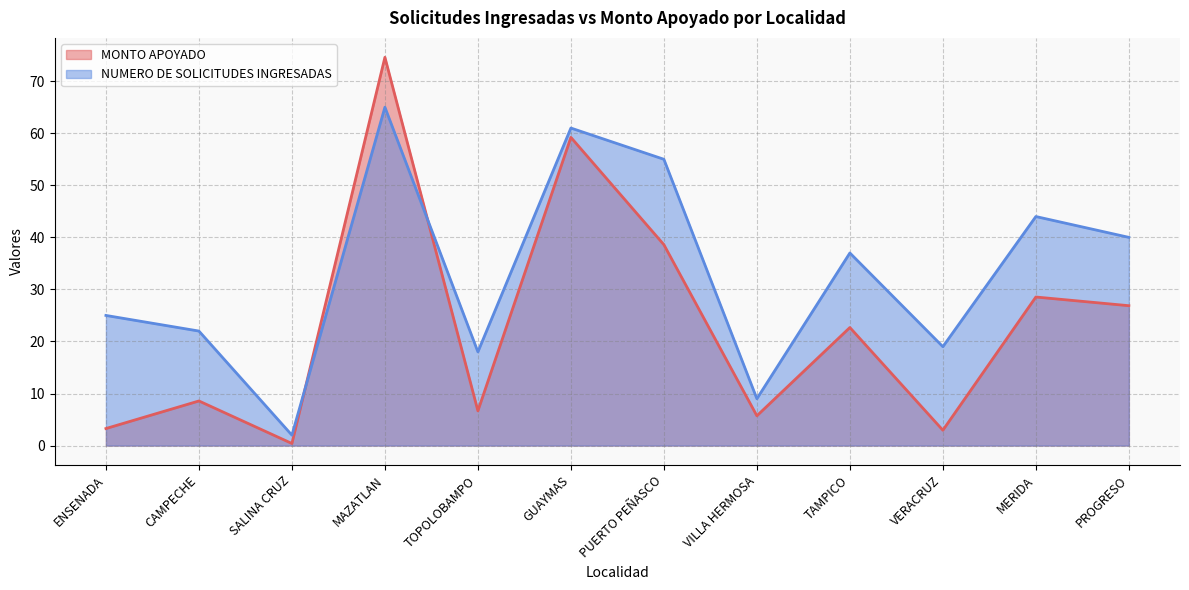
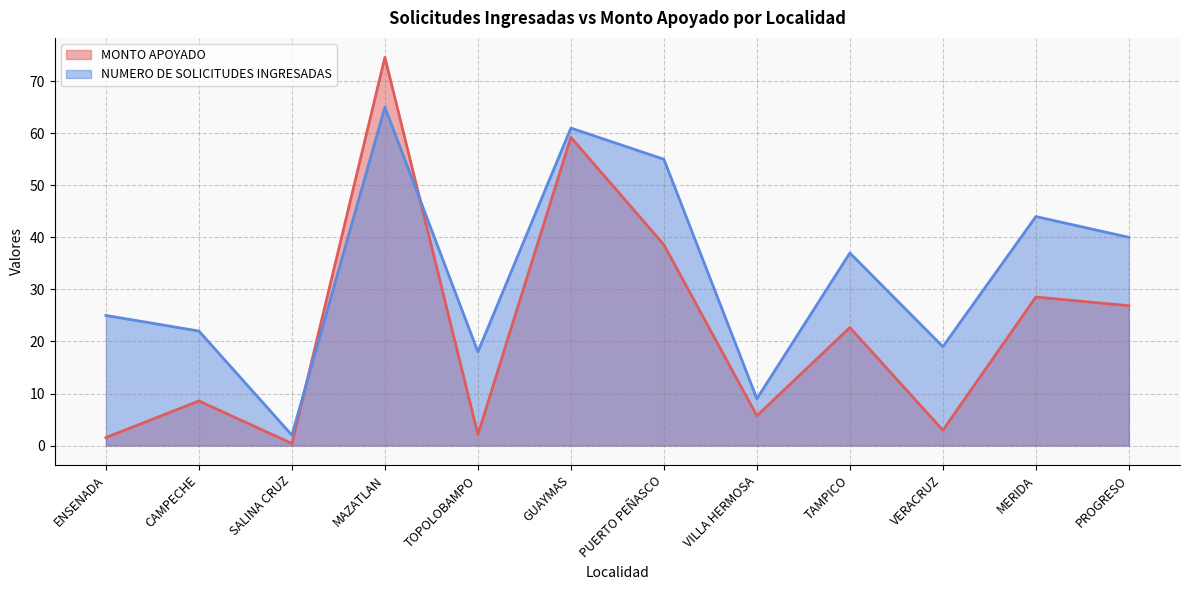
  {
    "MONTO APOYADO": {
-     "ENSENADA": 3,
+     "ENSENADA": 2,
      "CAMPECHE": 9,
      "SALINA CRUZ": 0,
      "MAZATLAN": 75,
-     "TOPOLOBAMPO": 7,
+     "TOPOLOBAMPO": 2,
      "GUAYMAS": 59,
      "PUERTO PEÑASCO": 39,
      "VILLA HERMOSA": 6,
      "TAMPICO": 23,
      "VERACRUZ": 3,
      "MERIDA": 29,
      "PROGRESO": 27
    },
    "NUMERO DE SOLICITUDES INGRESADAS": {
      "ENSENADA": 25,
      "CAMPECHE": 22,
      "SALINA CRUZ": 2,
      "MAZATLAN": 65,
      "TOPOLOBAMPO": 18,
      "GUAYMAS": 61,
      "PUERTO PEÑASCO": 55,
      "VILLA HERMOSA": 9,
      "TAMPICO": 37,
      "VERACRUZ": 19,
      "MERIDA": 44,
      "PROGRESO": 40
    }
  }
